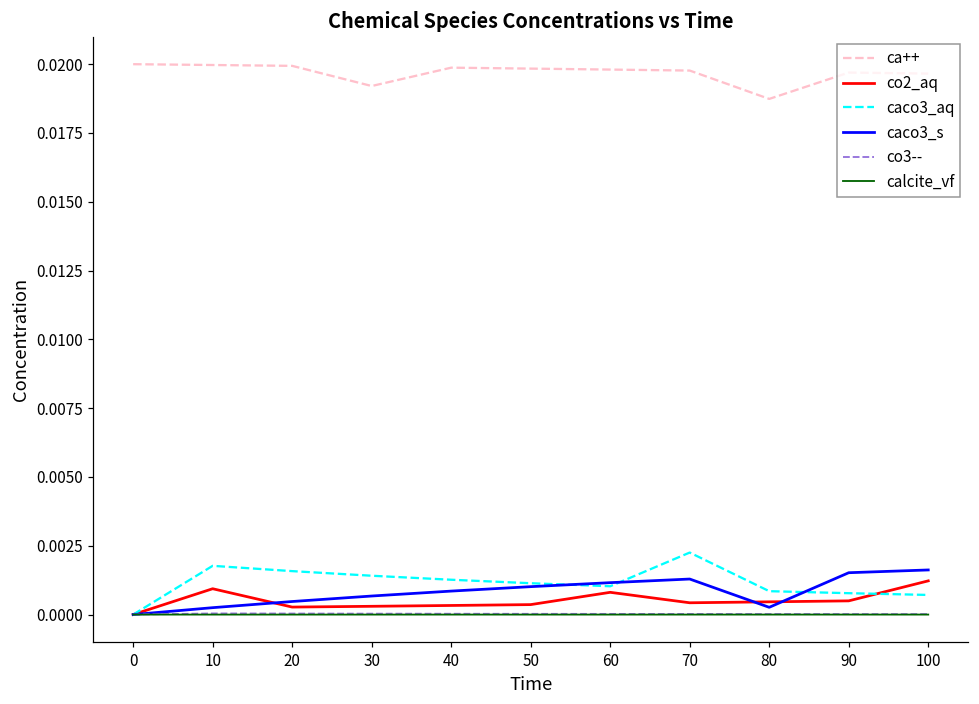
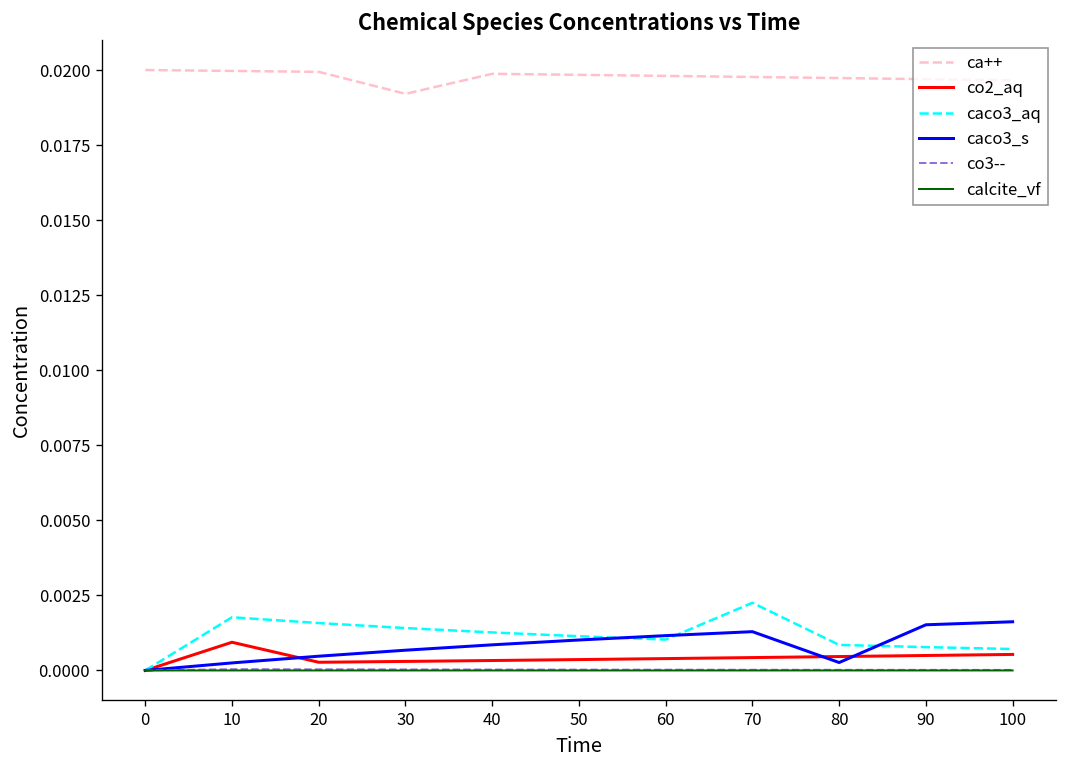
  {
    "ca++": {
      "0": 0.0200,
      "10": 0.0200,
      "20": 0.0199,
      "30": 0.0192,
      "40": 0.0199,
      "50": 0.0198,
      "60": 0.0198,
      "70": 0.0198,
-     "80": 0.0187
+     "80": 0.0197
    },
    "co2_aq": {
      "10": 0.0009,
      "20": 0.0003,
      "30": 0.0003,
      "40": 0.0003,
      "50": 0.0004,
-     "60": 0.0008,
+     "60": 0.0004,
      "70": 0.0004,
      "80": 0.0005,
      "90": 0.0005,
-     "100": 0.0012
+     "100": 0.0005
    },
    "caco3_aq": {
      "10": 0.0018,
      "20": 0.0016,
      "30": 0.0014,
      "40": 0.0013,
      "50": 0.0011,
      "60": 0.0010,
      "70": 0.0023,
      "80": 0.0009,
      "90": 0.0008,
      "100": 0.0007
    },
    "caco3_s": {
      "10": 0.0003,
      "20": 0.0005,
      "30": 0.0007,
      "40": 0.0009,
      "50": 0.0010,
      "60": 0.0012,
      "70": 0.0013,
      "80": 0.0003,
      "90": 0.0015,
      "100": 0.0016
    }
  }
